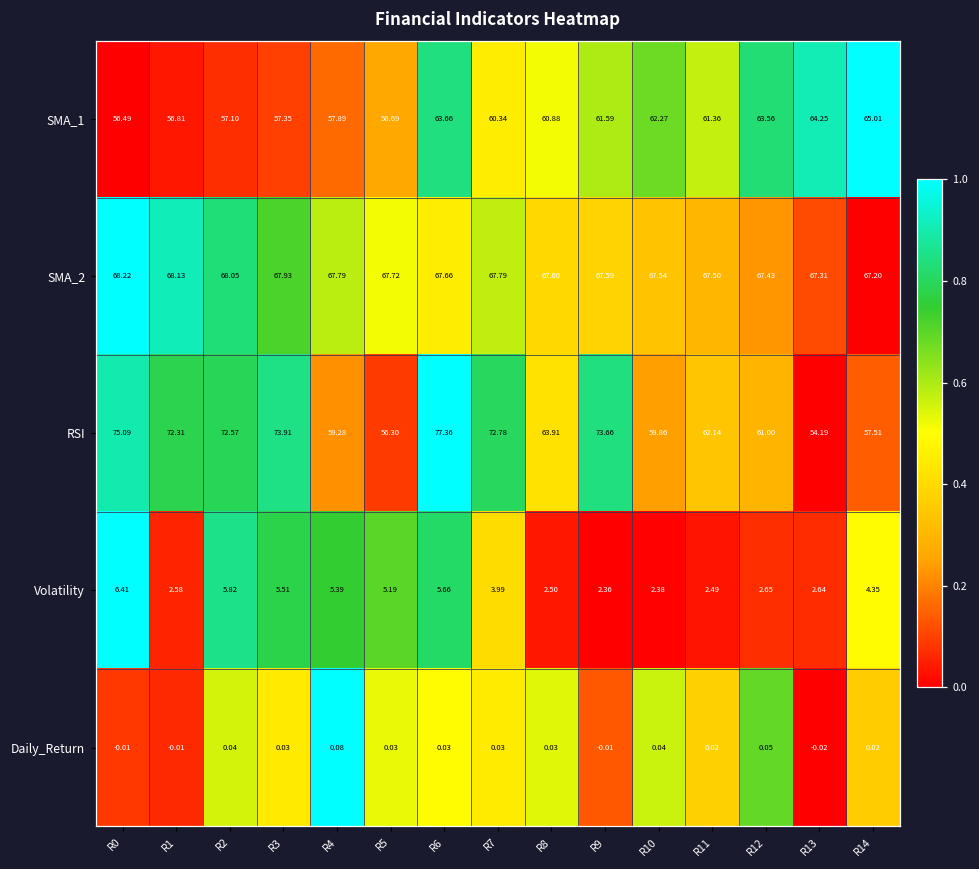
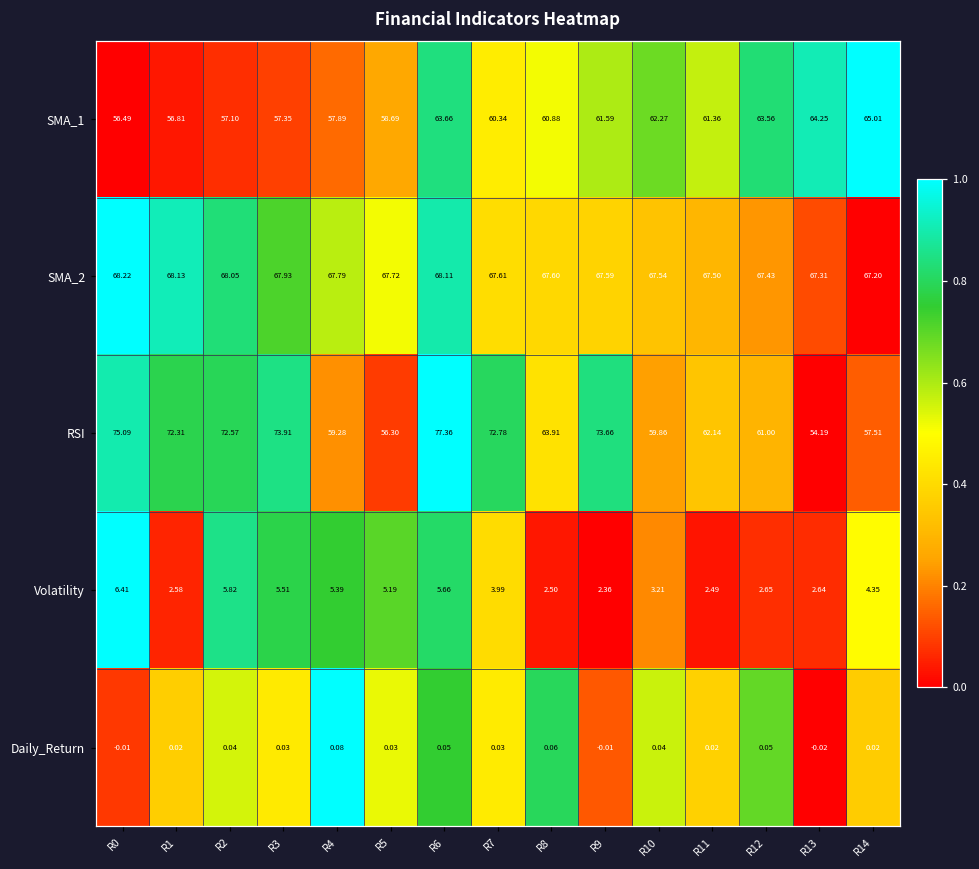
  {
    "SMA_1": {
      "R0": 56.49,
      "R1": 56.81,
      "R2": 57.10,
      "R3": 57.35,
      "R4": 57.89,
      "R5": 58.69,
      "R6": 63.66,
      "R7": 60.34,
      "R8": 60.88,
      "R9": 61.59,
      "R10": 62.27,
      "R11": 61.36,
      "R12": 63.56,
      "R13": 64.25,
      "R14": 65.01
    },
    "SMA_2": {
      "R0": 68.22,
      "R1": 68.13,
      "R2": 68.05,
      "R3": 67.93,
      "R4": 67.79,
      "R5": 67.72,
-     "R6": 67.66,
-     "R7": 67.79,
+     "R6": 68.11,
+     "R7": 67.61,
      "R8": 67.60,
      "R9": 67.59,
      "R10": 67.54,
      "R11": 67.50,
      "R12": 67.43,
      "R13": 67.31,
      "R14": 67.20
    },
    "RSI": {
      "R0": 75.09,
      "R1": 72.31,
      "R2": 72.57,
      "R3": 73.91,
      "R4": 59.28,
      "R5": 56.30,
      "R6": 77.36,
      "R7": 72.78,
      "R8": 63.91,
      "R9": 73.66,
      "R10": 59.86,
      "R11": 62.14,
      "R12": 61.00,
      "R13": 54.19,
      "R14": 57.51
    },
    "Volatility": {
      "R0": 6.41,
      "R1": 2.58,
      "R2": 5.82,
      "R3": 5.51,
      "R4": 5.39,
      "R5": 5.19,
      "R6": 5.66,
      "R7": 3.99,
      "R8": 2.50,
      "R9": 2.36,
-     "R10": 2.38,
+     "R10": 3.21,
      "R11": 2.49,
      "R12": 2.65,
      "R13": 2.64,
      "R14": 4.35
    },
    "Daily_Return": {
      "R0": -0.01,
-     "R1": -0.01,
+     "R1": 0.02,
      "R2": 0.04,
      "R3": 0.03,
      "R4": 0.08,
      "R5": 0.03,
-     "R6": 0.03,
+     "R6": 0.05,
      "R7": 0.03,
-     "R8": 0.03,
+     "R8": 0.06,
      "R9": -0.01,
      "R10": 0.04,
      "R11": 0.02,
      "R12": 0.05,
      "R13": -0.02,
      "R14": 0.02
    }
  }
